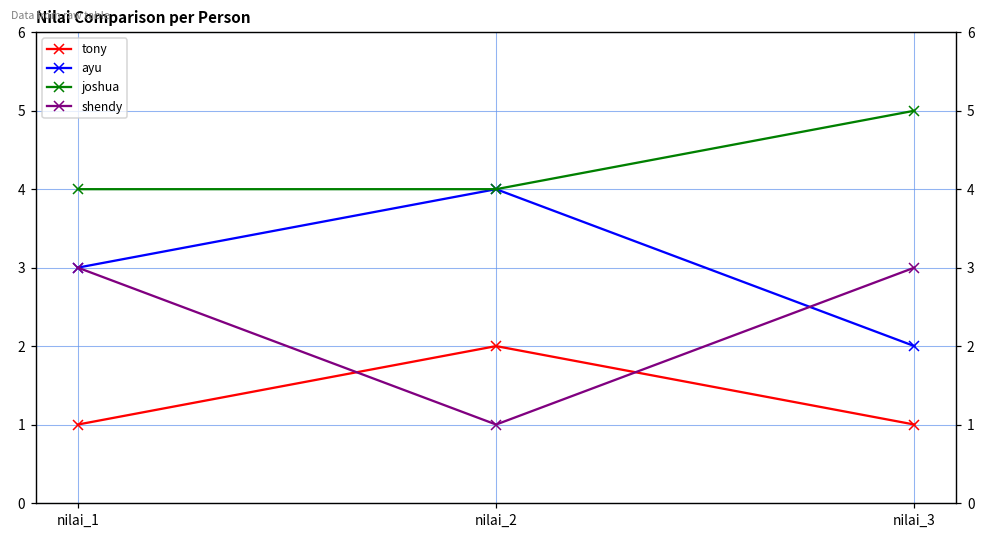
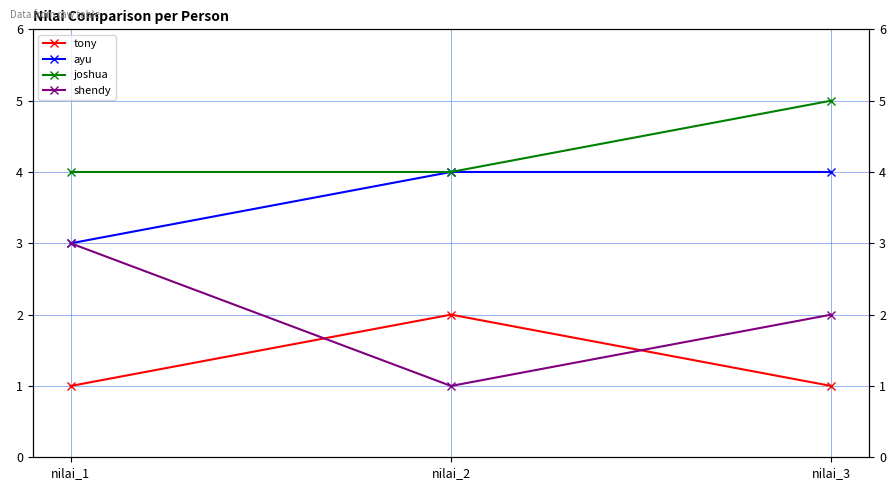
  {
    "tony": {
      "nilai_1": 1,
      "nilai_2": 2,
      "nilai_3": 1
    },
    "ayu": {
-     "nilai_3": 2
+     "nilai_3": 4
    },
    "joshua": {
      "nilai_1": 4,
      "nilai_3": 5
    },
    "shendy": {
      "nilai_2": 1,
-     "nilai_3": 3
+     "nilai_3": 2
    }
  }
